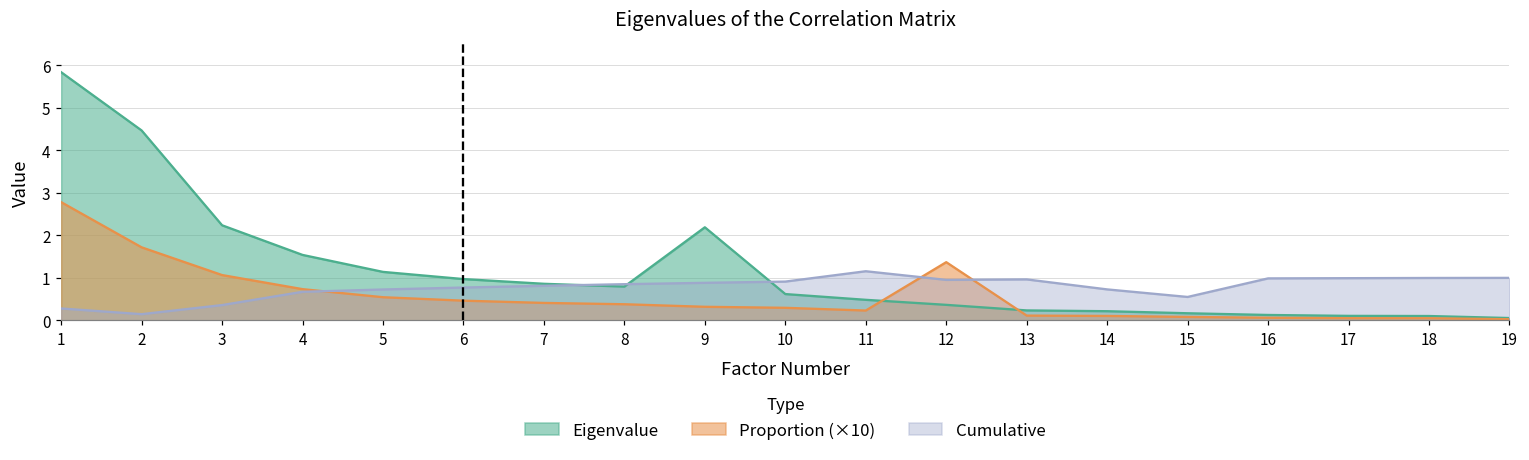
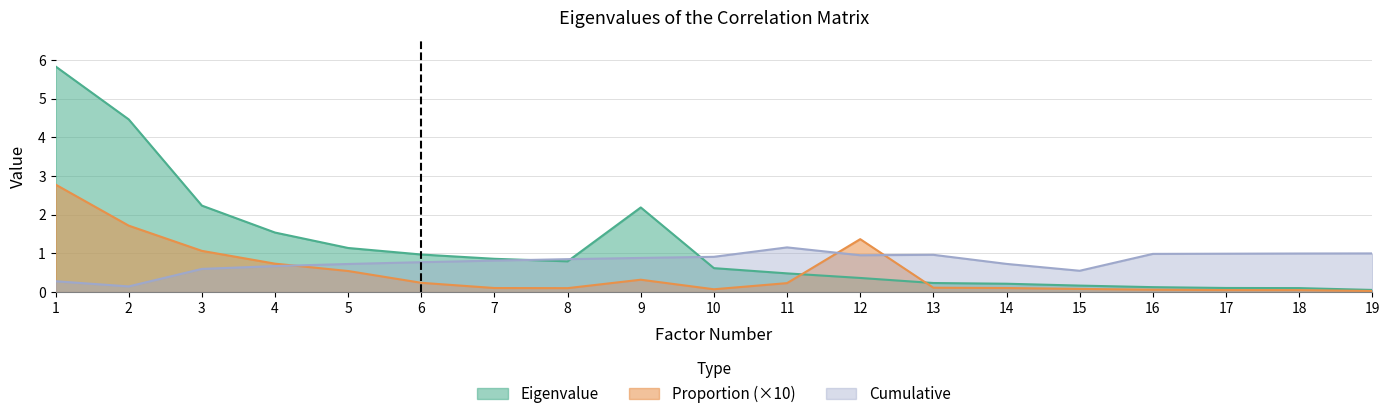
  {
    "Eigenvalue": {
      "1": 5.8,
      "2": 4.5,
      "3": 2.2,
      "4": 1.5,
      "5": 1.1,
      "6": 1.0,
      "9": 2.2,
      "10": 0.6,
      "11": 0.5,
      "12": 0.4,
      "13": 0.2,
      "14": 0.2,
      "15": 0.2,
      "16": 0.1
    },
    "Proportion (×10)": {
      "1": 2.8,
      "2": 1.7,
      "3": 1.1,
      "5": 0.5,
-     "6": 0.5,
-     "7": 0.4,
-     "8": 0.4,
+     "6": 0.2,
+     "7": 0.1,
+     "8": 0.1,
      "9": 0.3,
-     "10": 0.3,
+     "10": 0.1,
      "11": 0.2,
      "12": 1.4,
      "13": 0.1,
      "14": 0.1,
      "15": 0.1,
      "16": 0.1
    },
    "Cumulative": {
      "1": 0.3,
      "2": 0.1,
-     "3": 0.4,
+     "3": 0.6,
      "5": 0.7,
      "6": 0.8,
      "9": 0.9,
      "10": 0.9,
      "11": 1.2,
      "12": 0.9,
      "13": 1.0,
      "14": 0.7,
      "15": 0.5,
      "16": 1.0,
      "17": 1.0,
      "18": 1.0,
      "19": 1.0
    }
  }
